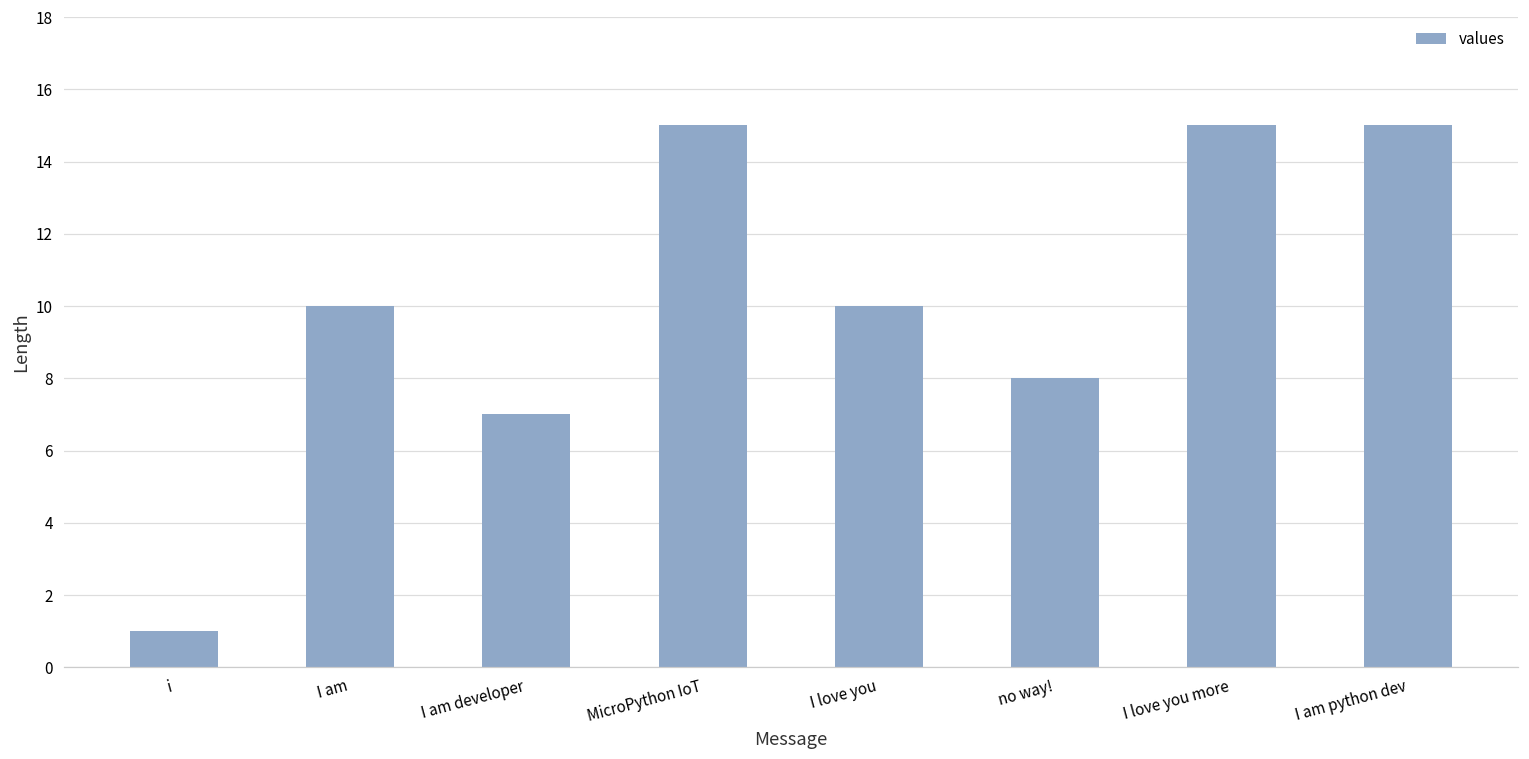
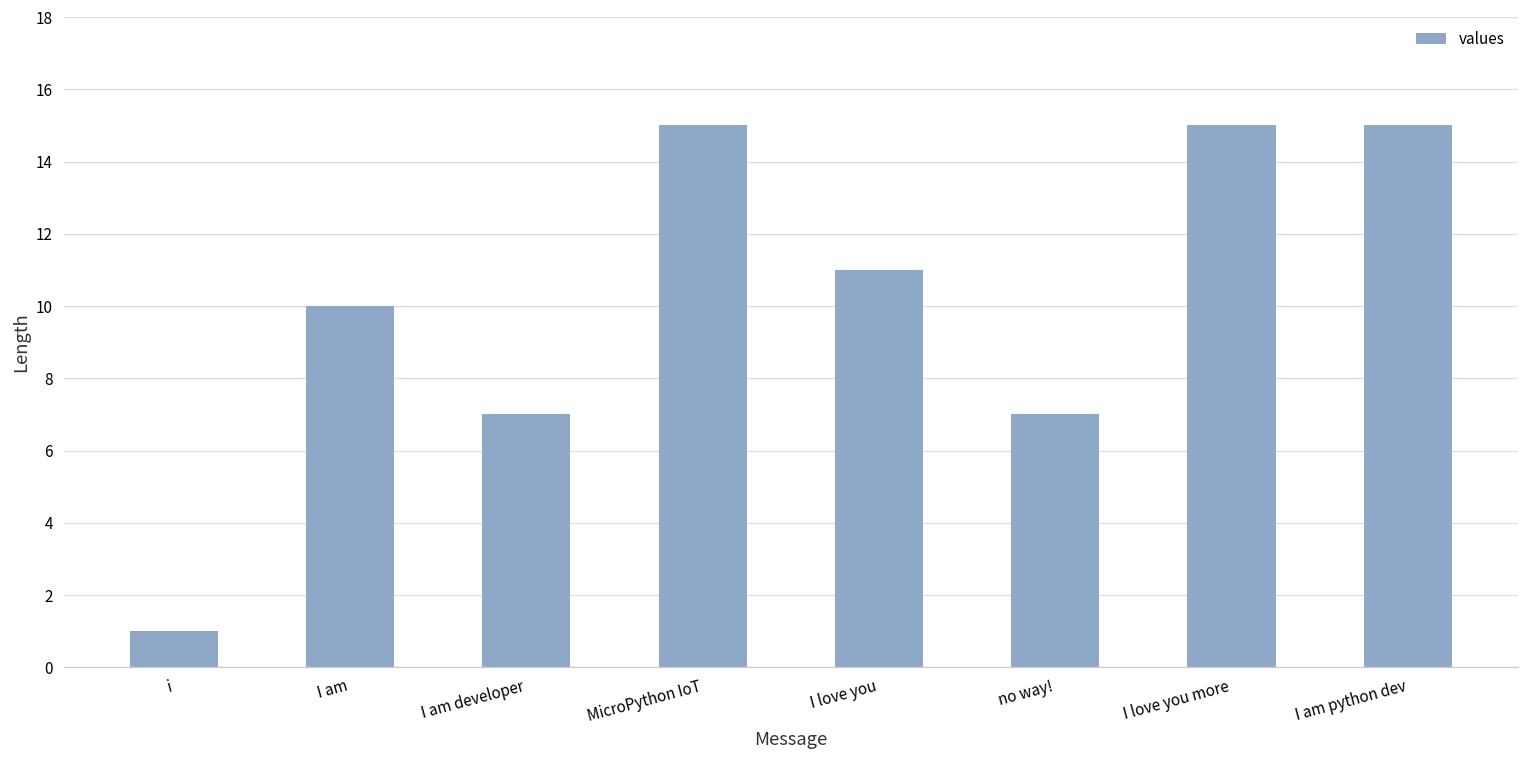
  {
    "i": 1,
    "I am": 10,
    "I am developer": 7,
    "MicroPython IoT": 15,
-   "I love you": 10,
-   "no way!": 8,
+   "I love you": 11,
+   "no way!": 7,
    "I love you more": 15,
    "I am python dev": 15
  }
